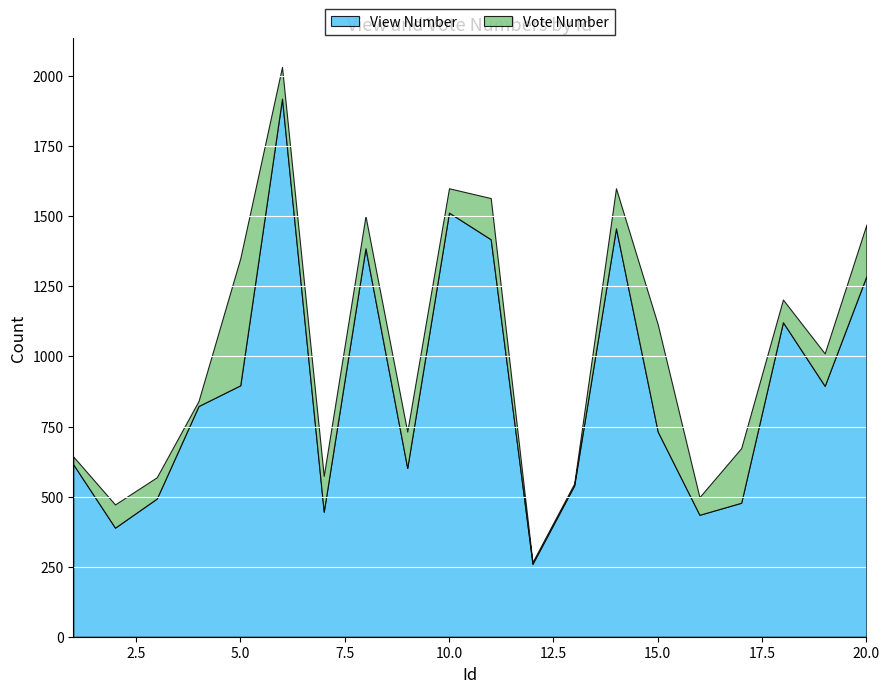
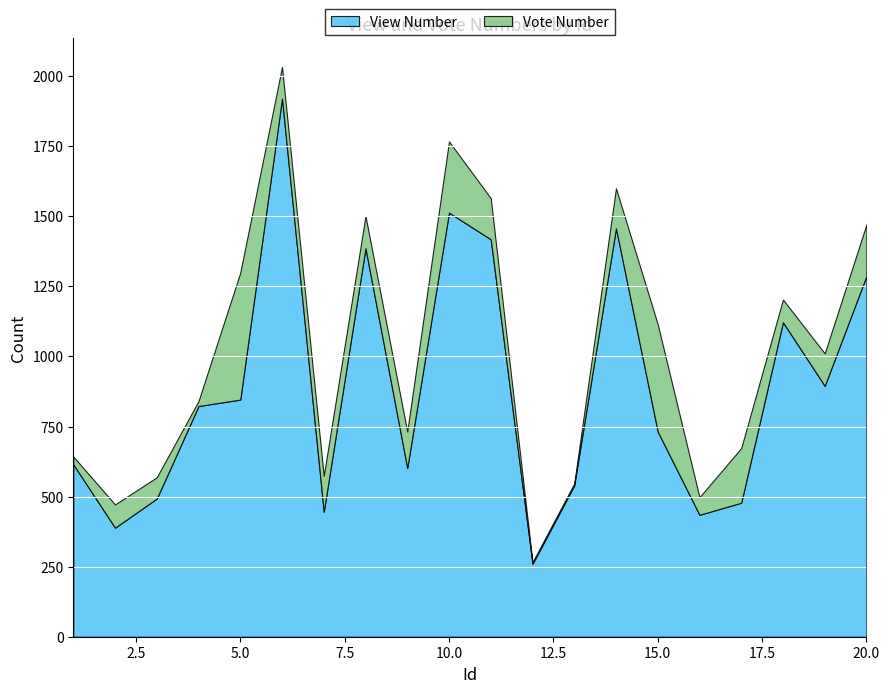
  {
    "View Number": {
-     "5.0": 900,
+     "5.0": 850,
      "10.0": 1510,
      "15.0": 730,
      "20.0": 1290
    },
    "Vote Number": {
      "5.0": 450,
-     "10.0": 90,
+     "10.0": 250,
      "15.0": 380,
      "20.0": 180
    }
  }
